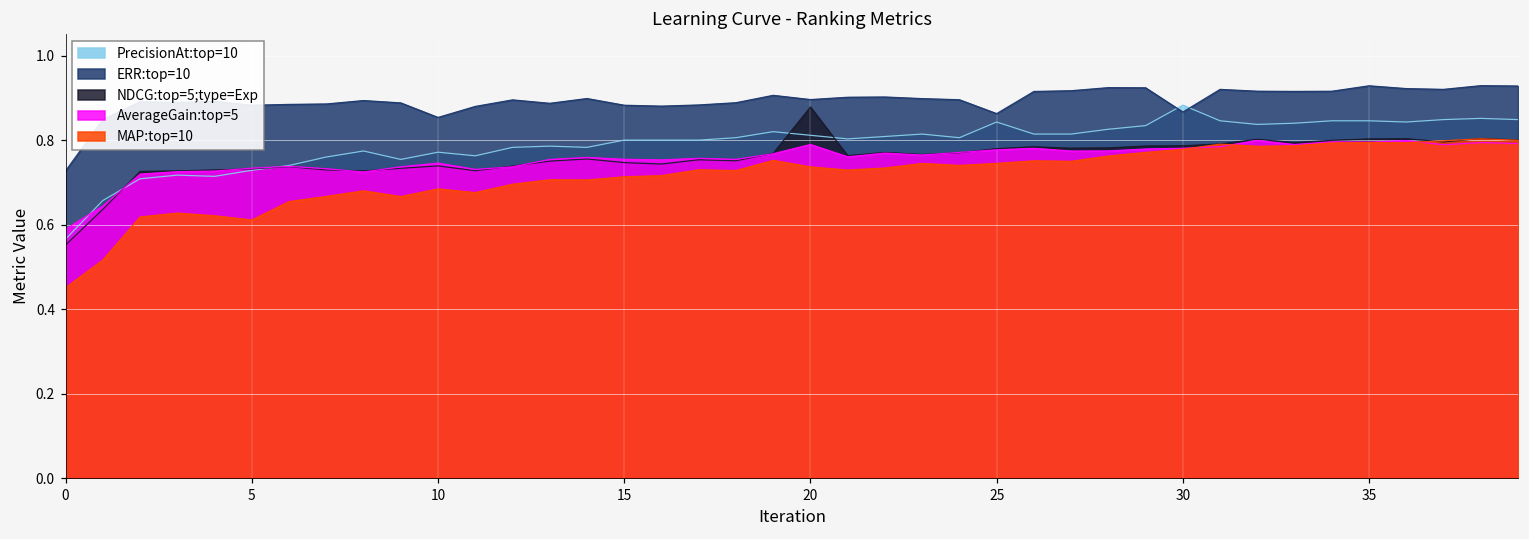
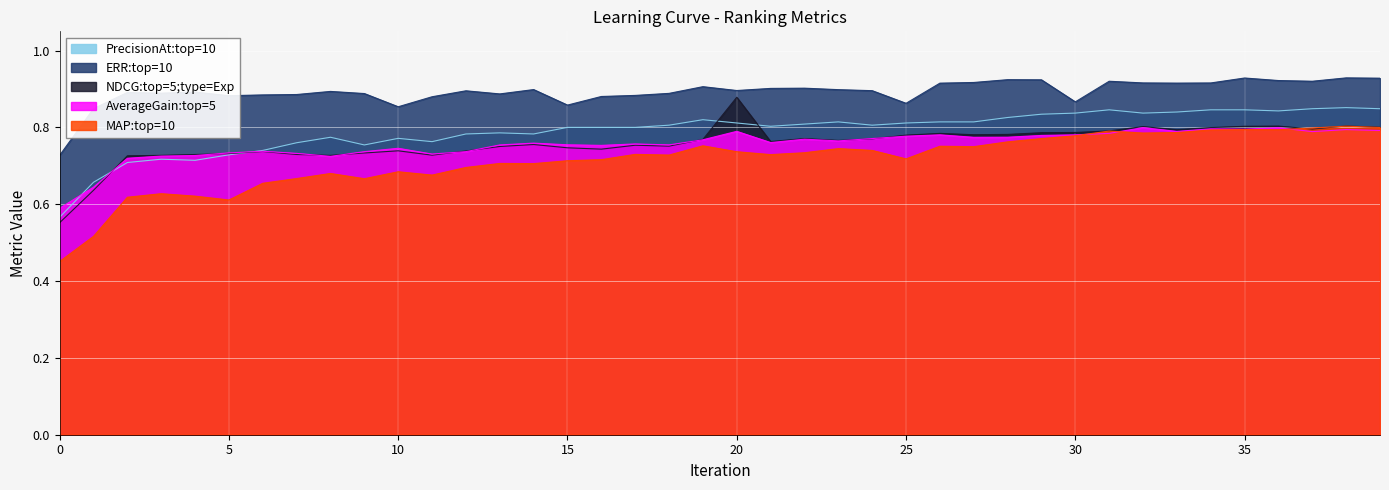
  {
    "PrecisionAt:top=10": {
      "0": 0.57,
      "10": 0.77,
      "15": 0.80,
      "20": 0.81,
-     "25": 0.84,
-     "30": 0.88,
+     "25": 0.81,
+     "30": 0.84,
      "35": 0.85
    },
    "ERR:top=10": {
      "0": 0.73,
      "10": 0.85,
-     "15": 0.88,
+     "15": 0.86,
      "20": 0.90,
      "25": 0.86,
      "30": 0.87,
      "35": 0.93
    },
    "NDCG:top=5;type=Exp": {
      "0": 0.55,
      "15": 0.75,
      "20": 0.88,
      "35": 0.80
    },
    "AverageGain:top=5": {
      "0": 0.59,
      "15": 0.75,
      "20": 0.79
    },
    "MAP:top=10": {
      "0": 0.45,
      "5": 0.61,
      "10": 0.68,
      "15": 0.71,
      "20": 0.74,
-     "25": 0.74
+     "25": 0.72
    }
  }
